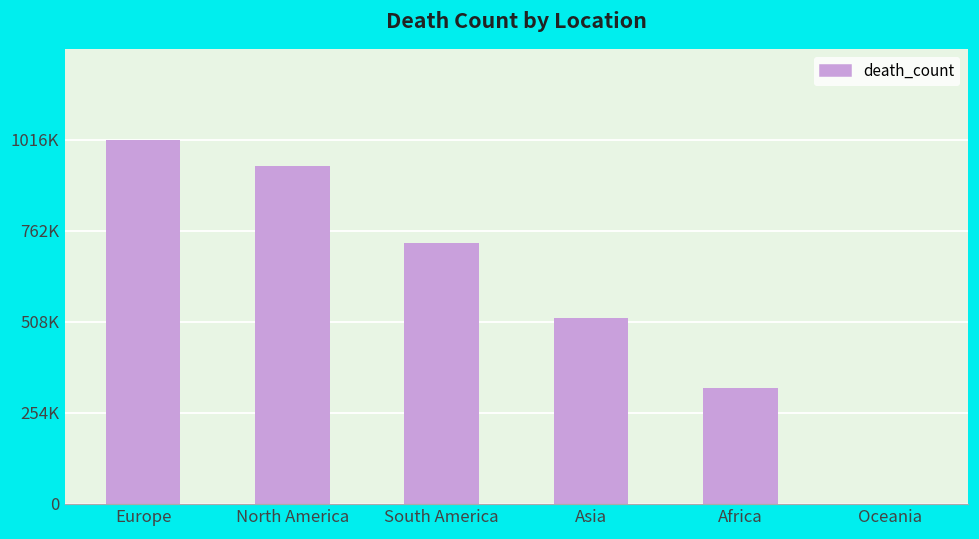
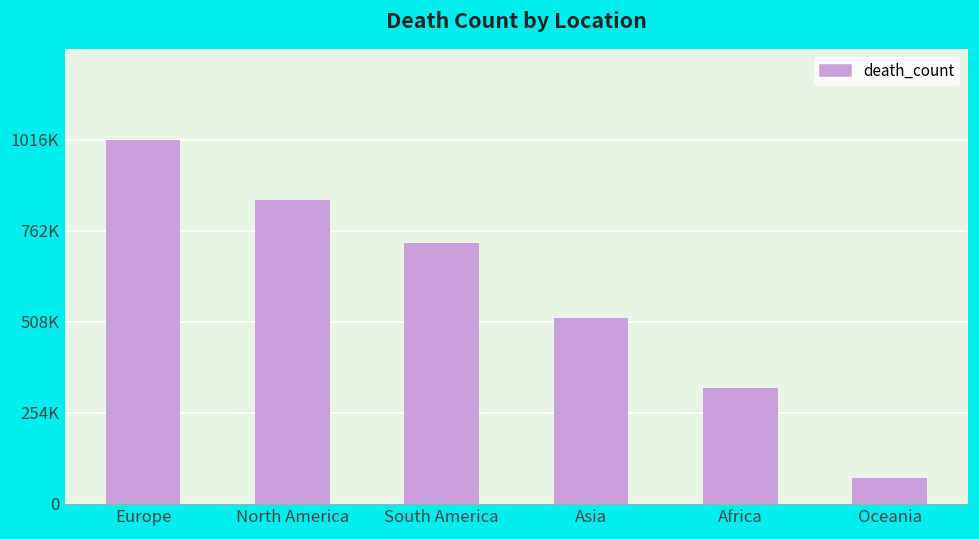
  {
    "Europe": 1020000,
-   "North America": 940000,
+   "North America": 850000,
    "South America": 730000,
    "Asia": 520000,
    "Africa": 320000,
-   "Oceania": 0
+   "Oceania": 70000
  }
